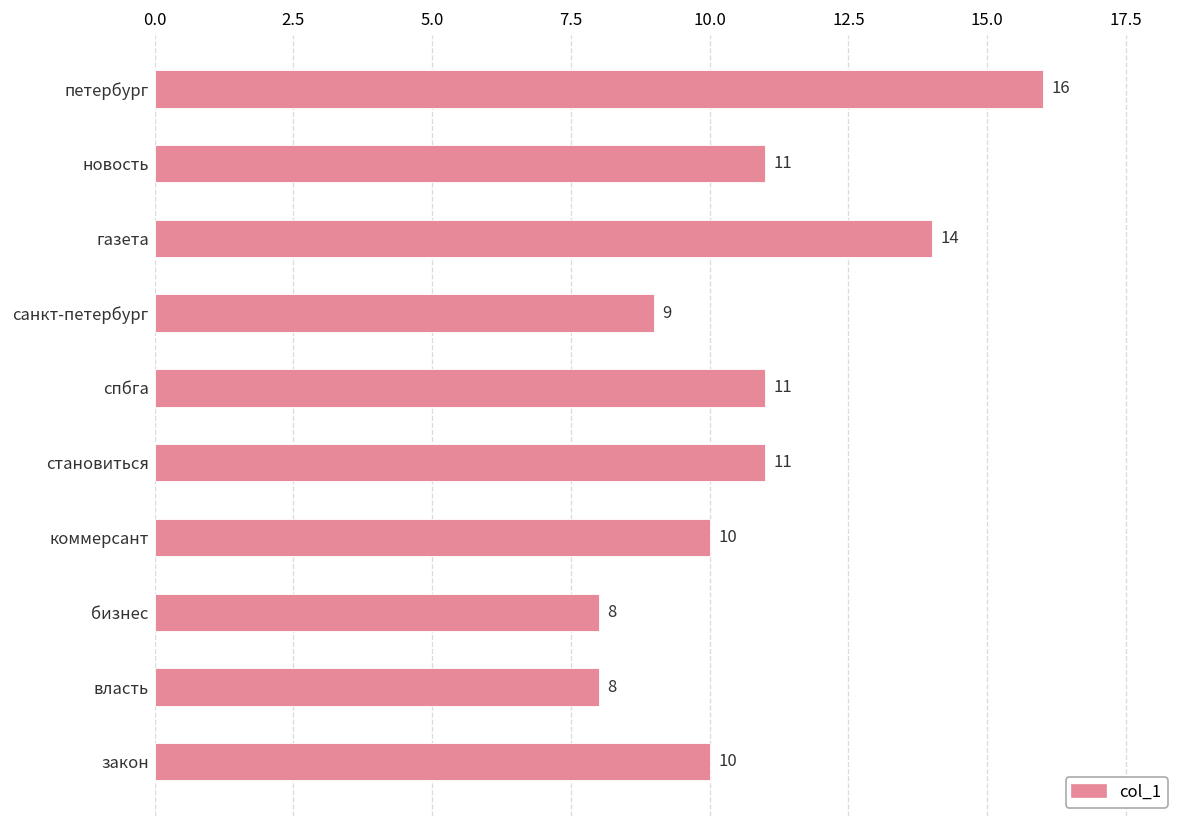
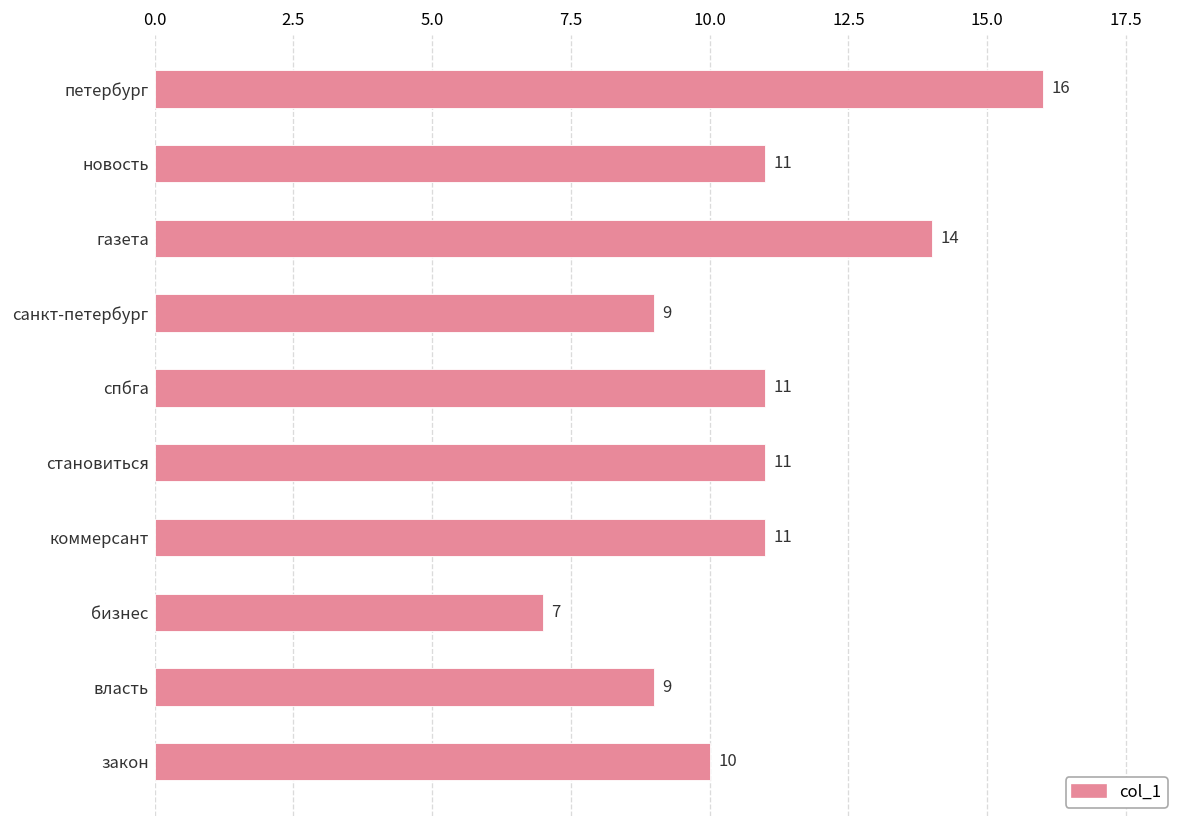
  {
    "петербург": 16,
    "новость": 11,
    "газета": 14,
    "санкт-петербург": 9,
    "спбга": 11,
    "становиться": 11,
-   "коммерсант": 10,
-   "бизнес": 8,
-   "власть": 8,
+   "коммерсант": 11,
+   "бизнес": 7,
+   "власть": 9,
    "закон": 10
  }
